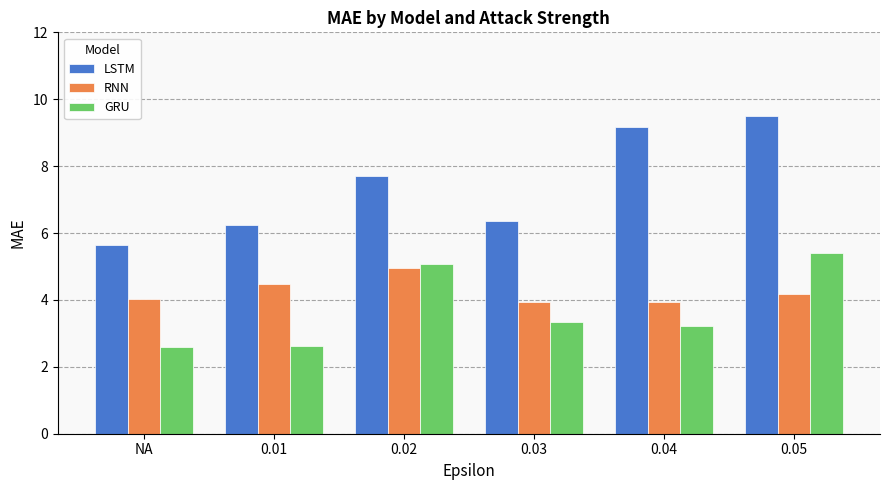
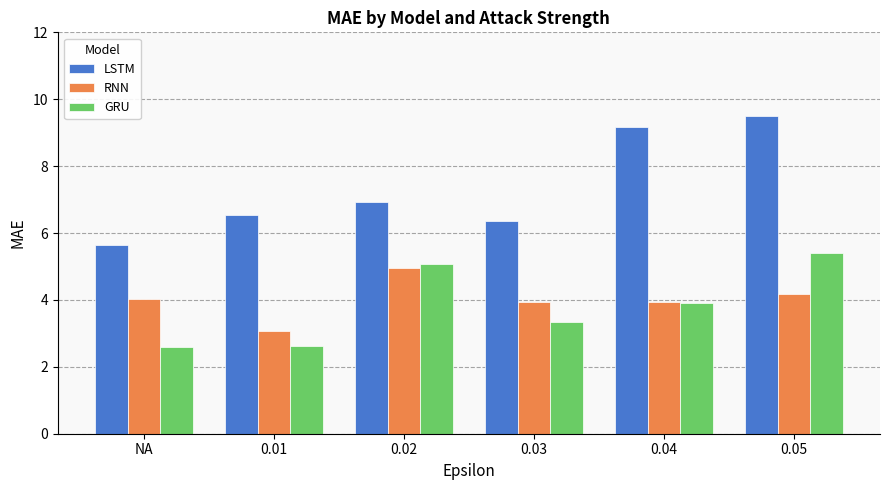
  {
    "LSTM": {
      "NA": 5.7,
-     "0.01": 6.2,
-     "0.02": 7.7,
+     "0.01": 6.5,
+     "0.02": 6.9,
      "0.03": 6.3,
      "0.04": 9.2,
      "0.05": 9.5
    },
    "RNN": {
      "NA": 4.0,
-     "0.01": 4.5,
+     "0.01": 3.1,
      "0.02": 4.9,
      "0.03": 3.9,
      "0.04": 4.0,
      "0.05": 4.2
    },
    "GRU": {
      "NA": 2.6,
      "0.01": 2.6,
      "0.02": 5.1,
      "0.03": 3.3,
-     "0.04": 3.2,
+     "0.04": 3.9,
      "0.05": 5.4
    }
  }
